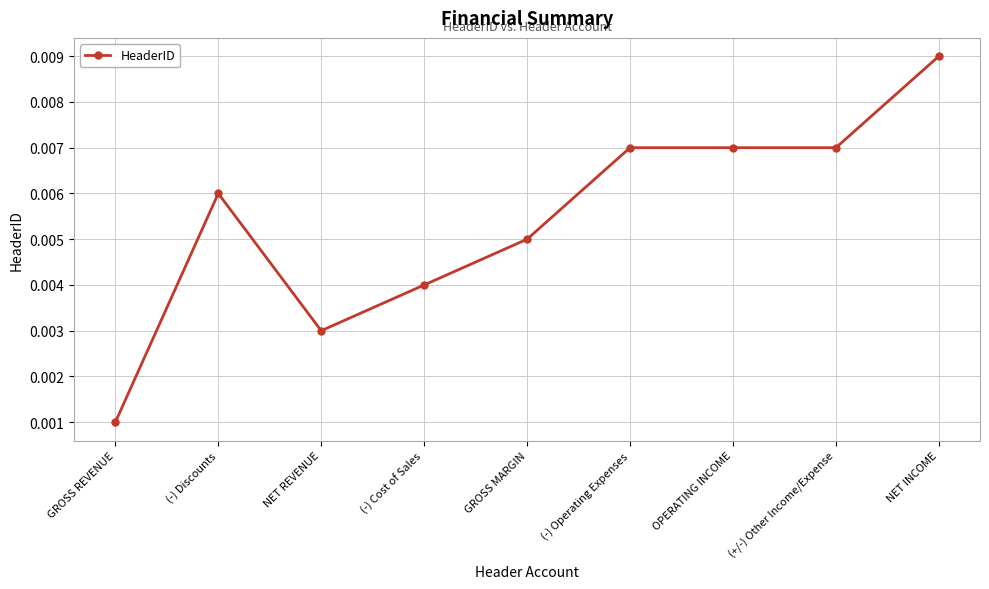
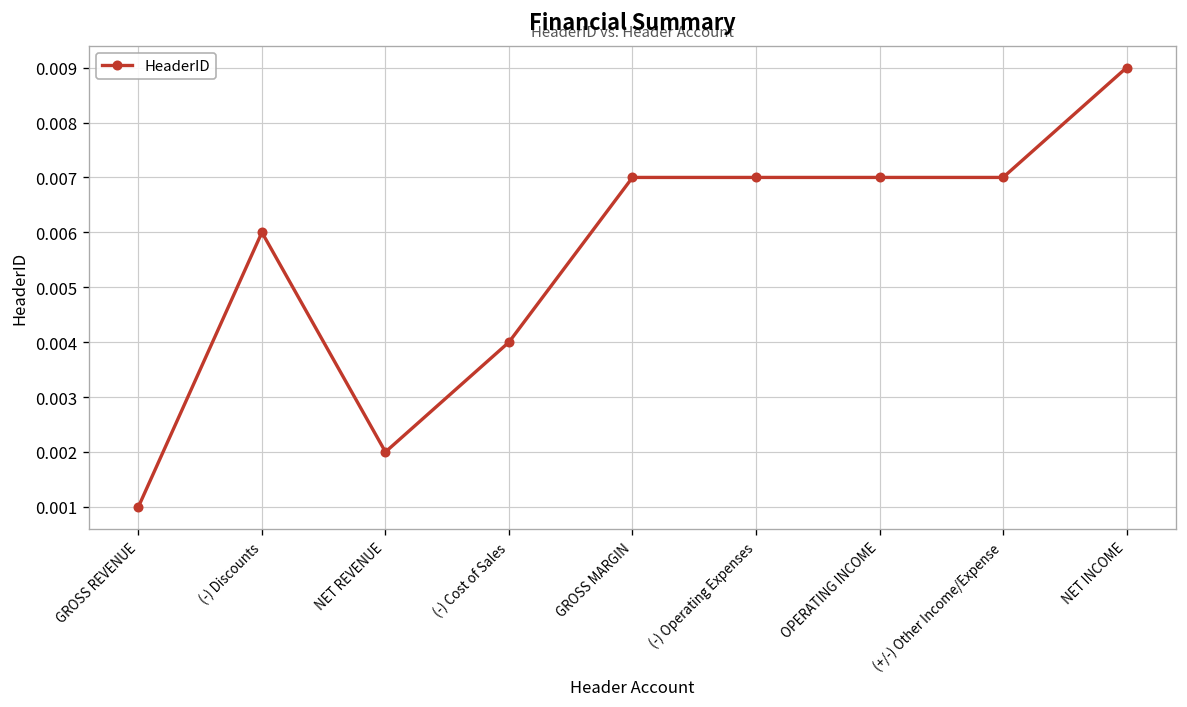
  {
    "GROSS REVENUE": 0.001,
    "(-) Discounts": 0.006,
-   "NET REVENUE": 0.003,
+   "NET REVENUE": 0.002,
    "(-) Cost of Sales": 0.004,
-   "GROSS MARGIN": 0.005,
+   "GROSS MARGIN": 0.007,
    "(-) Operating Expenses": 0.007,
    "OPERATING INCOME": 0.007,
    "(+/-) Other Income/Expense": 0.007,
    "NET INCOME": 0.009
  }
